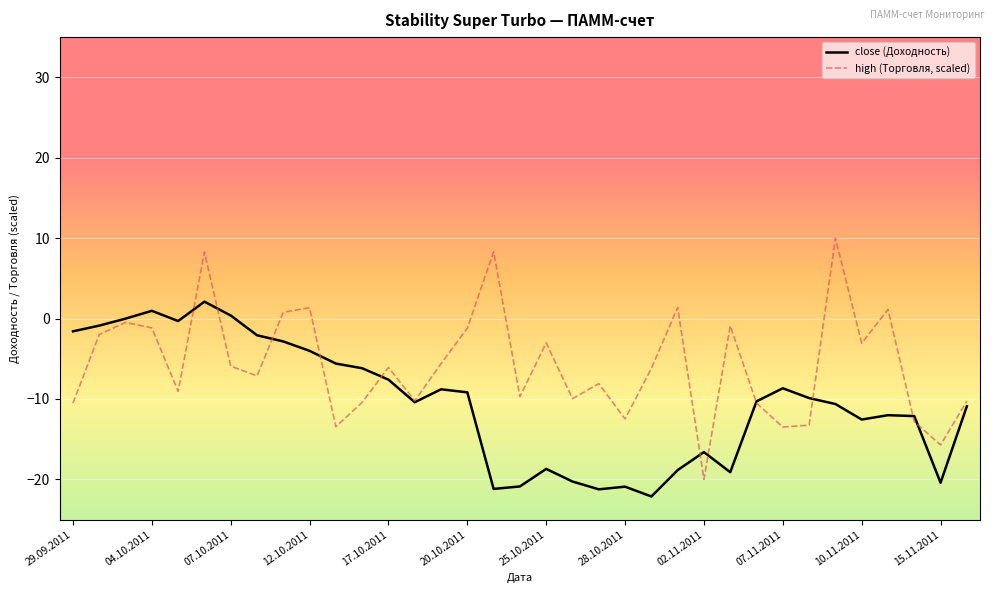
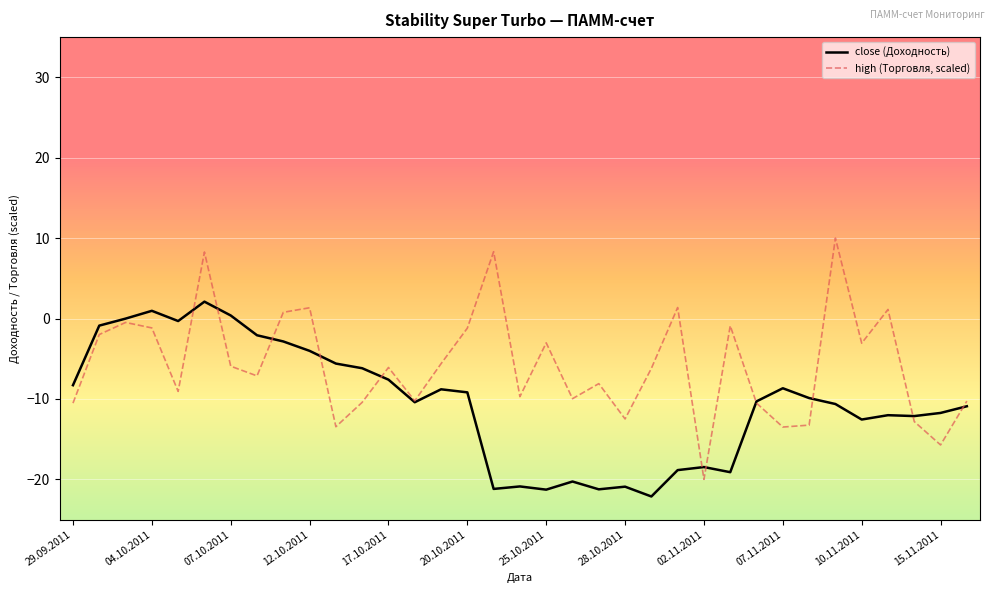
  {
    "close (Доходность)": {
-     "29.09.2011": -2,
+     "29.09.2011": -8,
      "04.10.2011": 1,
      "07.10.2011": 0,
      "12.10.2011": -4,
      "17.10.2011": -8,
      "20.10.2011": -9,
-     "25.10.2011": -19,
+     "25.10.2011": -21,
      "28.10.2011": -21,
-     "02.11.2011": -17,
+     "02.11.2011": -18,
      "07.11.2011": -9,
      "10.11.2011": -13,
-     "15.11.2011": -20
+     "15.11.2011": -12
    },
    "high (Торговля, scaled)": {
      "29.09.2011": -11,
      "04.10.2011": -1,
      "07.10.2011": -6,
      "12.10.2011": 1,
      "17.10.2011": -6,
      "20.10.2011": -1,
      "25.10.2011": -3,
      "28.10.2011": -12,
      "02.11.2011": -20,
      "07.11.2011": -13,
      "10.11.2011": -3,
      "15.11.2011": -16
    }
  }
